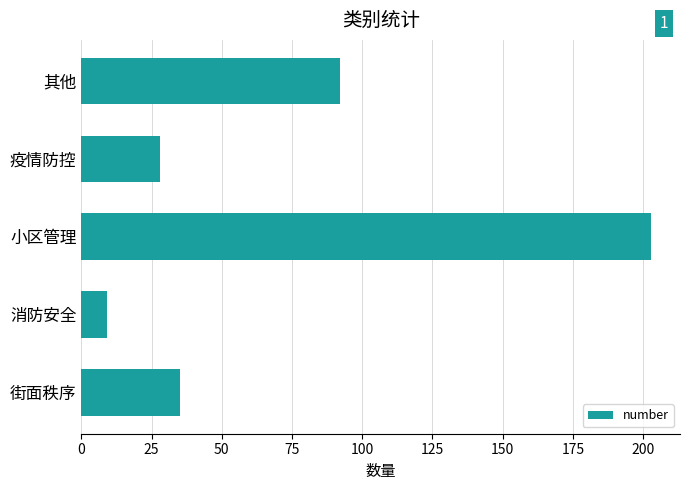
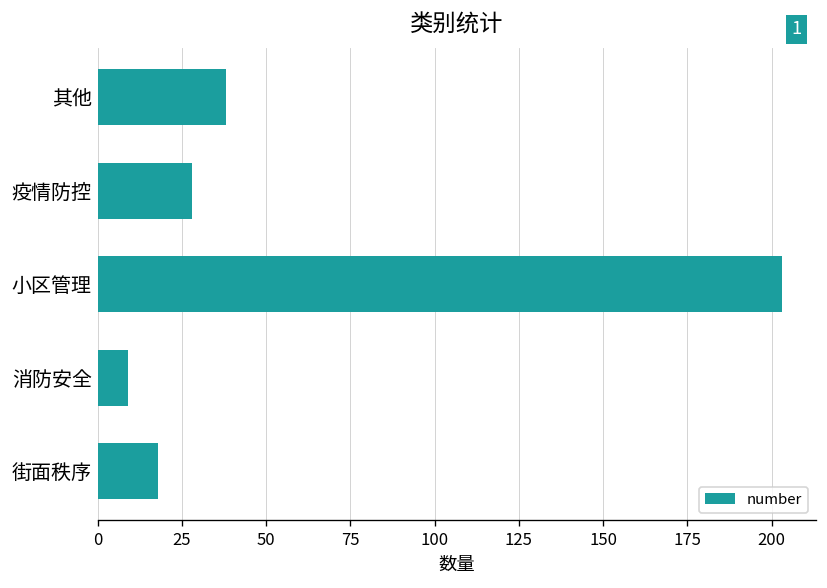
  {
-   "其他": 92,
+   "其他": 38,
    "疫情防控": 28,
    "小区管理": 203,
    "消防安全": 9,
-   "街面秩序": 35
+   "街面秩序": 18
  }
